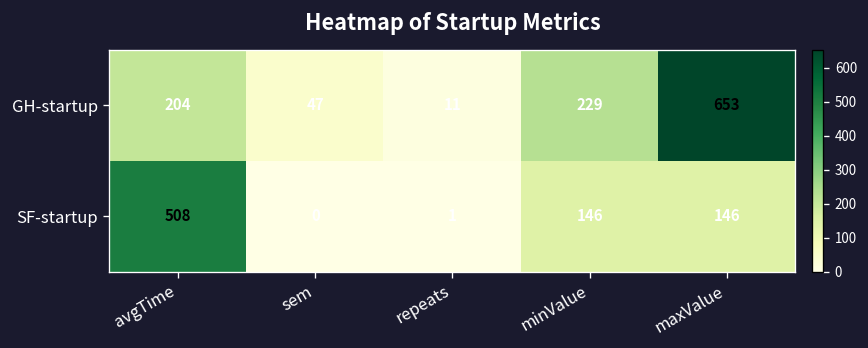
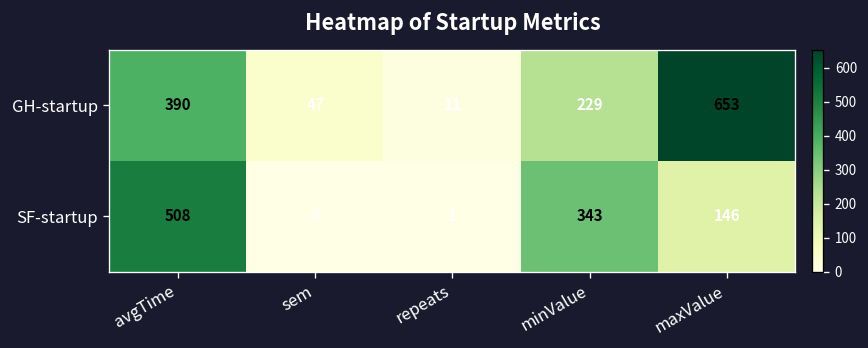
  {
    "GH-startup": {
-     "avgTime": 204,
+     "avgTime": 390,
      "sem": 47,
      "minValue": 229,
      "maxValue": 653
    },
    "SF-startup": {
      "avgTime": 508,
-     "minValue": 146,
+     "minValue": 343,
      "maxValue": 146
    }
  }
